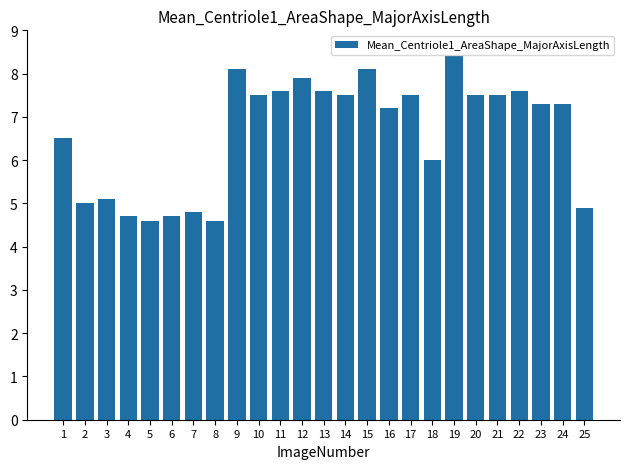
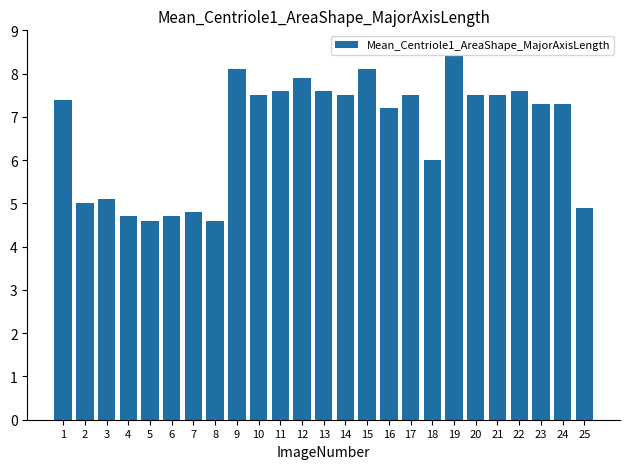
  {
-   "1": 6.5,
+   "1": 7.4,
    "2": 5.0,
    "3": 5.1,
    "4": 4.7,
    "5": 4.6,
    "6": 4.7,
    "7": 4.8,
    "8": 4.6,
    "9": 8.1,
    "10": 7.5,
    "11": 7.6,
    "12": 7.9,
    "13": 7.6,
    "14": 7.5,
    "15": 8.1,
    "16": 7.2,
    "17": 7.5,
    "18": 6.0,
    "19": 8.4,
    "20": 7.5,
    "21": 7.5,
    "22": 7.6,
    "23": 7.3,
    "24": 7.3,
    "25": 4.9
  }
